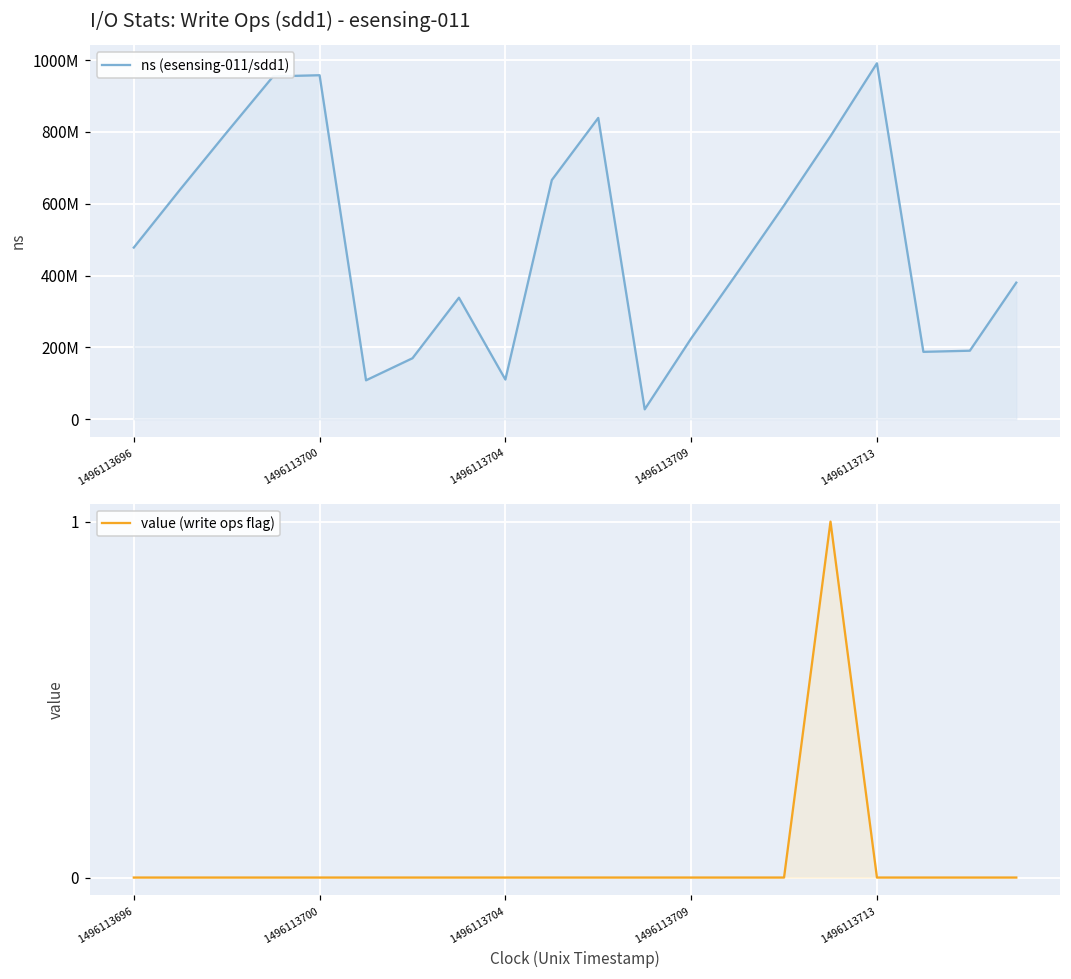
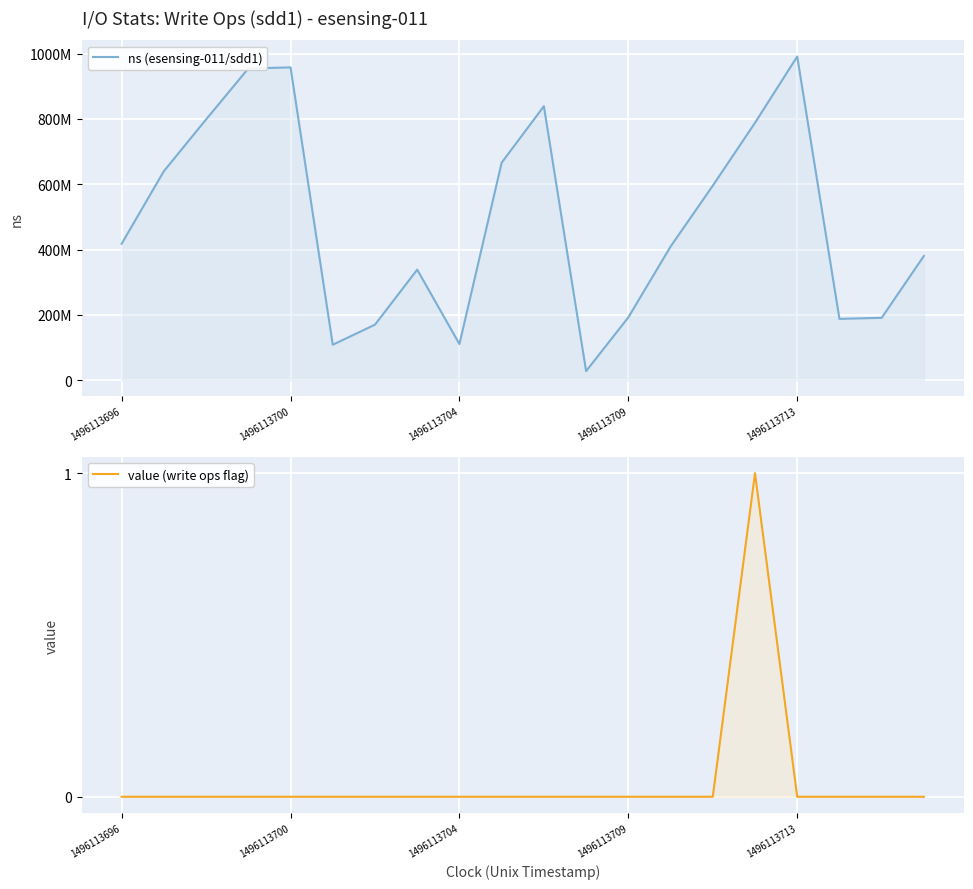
  {
    "I/O Stats: Write Ops (sdd1) - esensing-011": {
-     "1496113696": 480000000,
+     "1496113696": 420000000,
      "1496113700": 960000000,
      "1496113704": 110000000,
-     "1496113709": 220000000,
+     "1496113709": 190000000,
      "1496113713": 990000000
    }
  }
